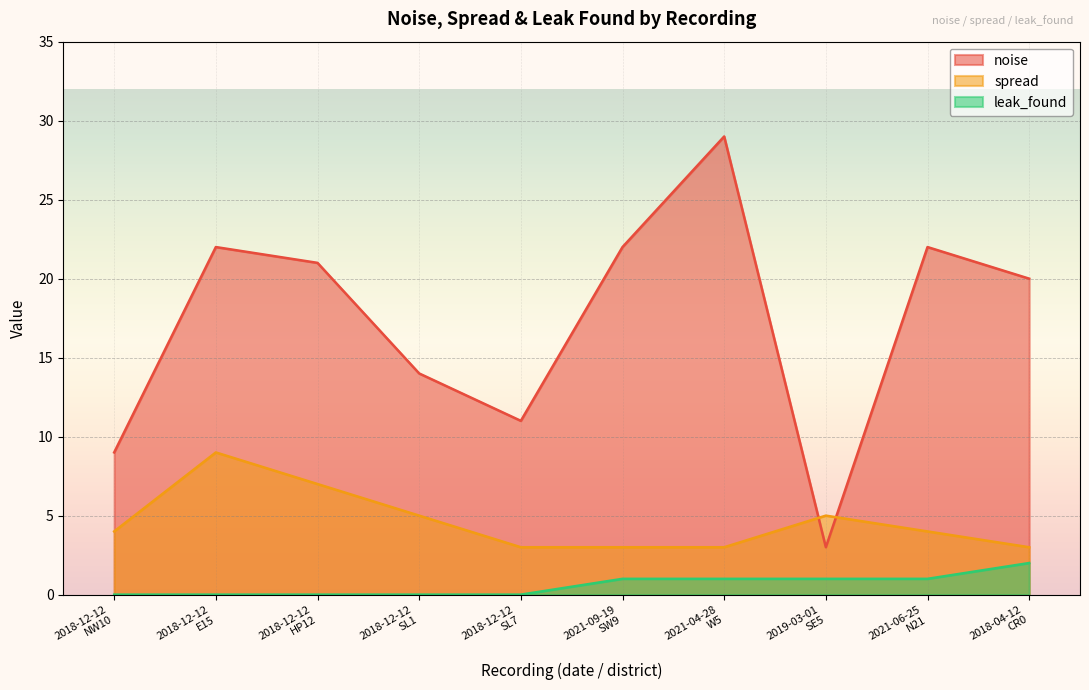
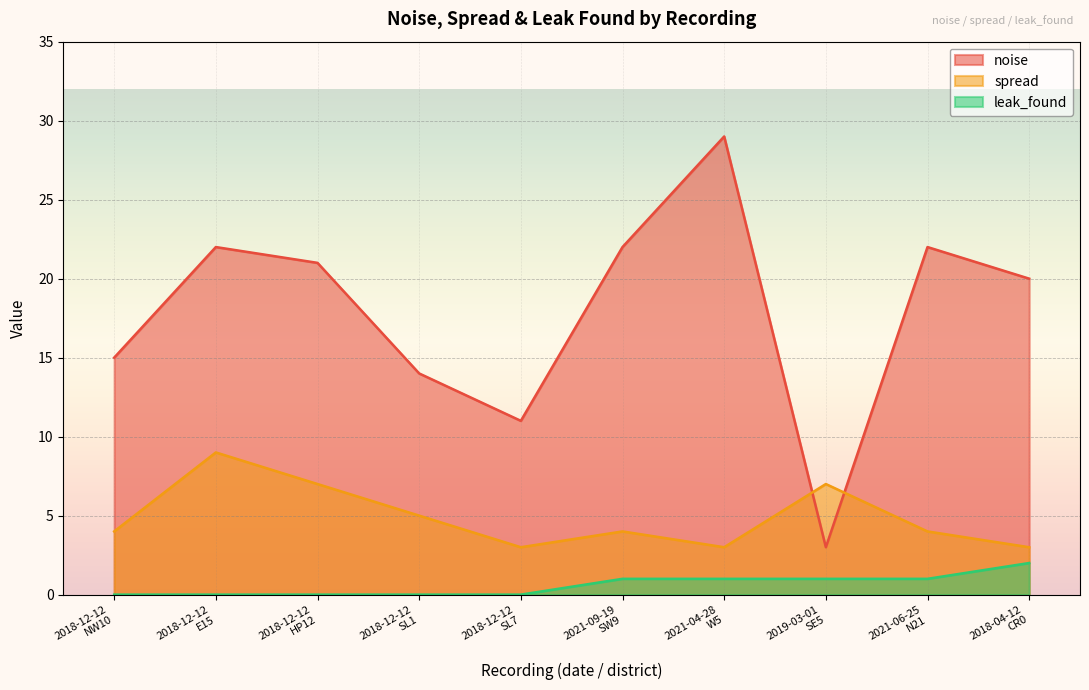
  {
    "noise": {
-     "2018-12-12 NW10": 9,
+     "2018-12-12 NW10": 15,
      "2018-12-12 E15": 22,
      "2018-12-12 HP12": 21,
      "2018-12-12 SL1": 14,
      "2018-12-12 SL7": 11,
      "2021-09-19 SW9": 22,
      "2021-04-28 W5": 29,
      "2019-03-01 SE5": 3,
      "2021-06-25 N21": 22,
      "2018-04-12 CR0": 20
    },
    "spread": {
      "2018-12-12 NW10": 4,
      "2018-12-12 E15": 9,
      "2018-12-12 HP12": 7,
      "2018-12-12 SL1": 5,
      "2018-12-12 SL7": 3,
-     "2021-09-19 SW9": 3,
+     "2021-09-19 SW9": 4,
      "2021-04-28 W5": 3,
-     "2019-03-01 SE5": 5,
+     "2019-03-01 SE5": 7,
      "2021-06-25 N21": 4,
      "2018-04-12 CR0": 3
    },
    "leak_found": {
      "2018-12-12 NW10": 0,
      "2018-12-12 E15": 0,
      "2018-12-12 HP12": 0,
      "2018-12-12 SL1": 0,
      "2018-12-12 SL7": 0,
      "2021-09-19 SW9": 1,
      "2021-04-28 W5": 1,
      "2019-03-01 SE5": 1,
      "2021-06-25 N21": 1,
      "2018-04-12 CR0": 2
    }
  }
